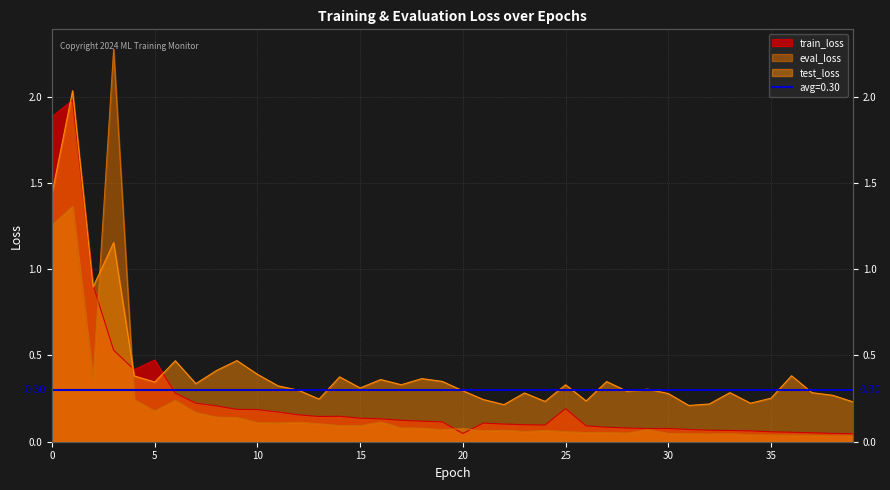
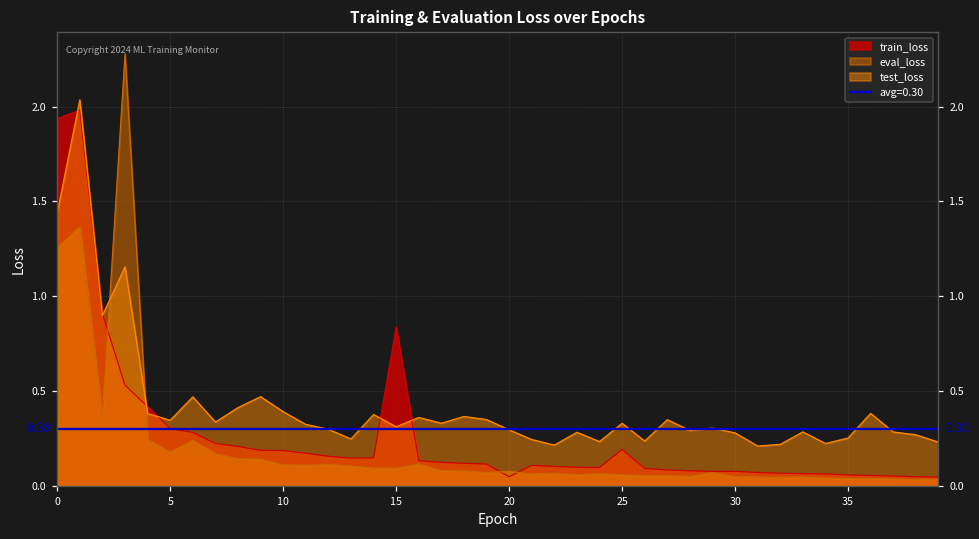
  {
    "train_loss": {
-     "0": 1.89,
-     "5": 0.47,
+     "0": 1.94,
+     "5": 0.30,
      "10": 0.19,
-     "15": 0.14,
+     "15": 0.84,
      "20": 0.05,
      "25": 0.19,
      "30": 0.08,
      "35": 0.06
    }
  }
